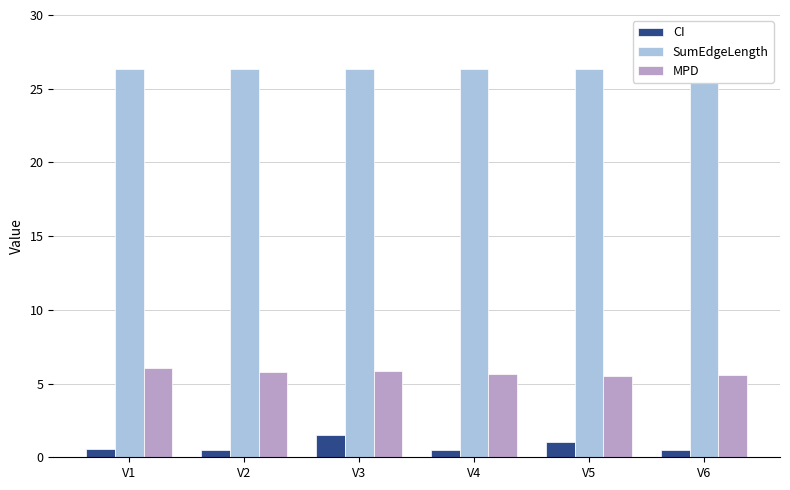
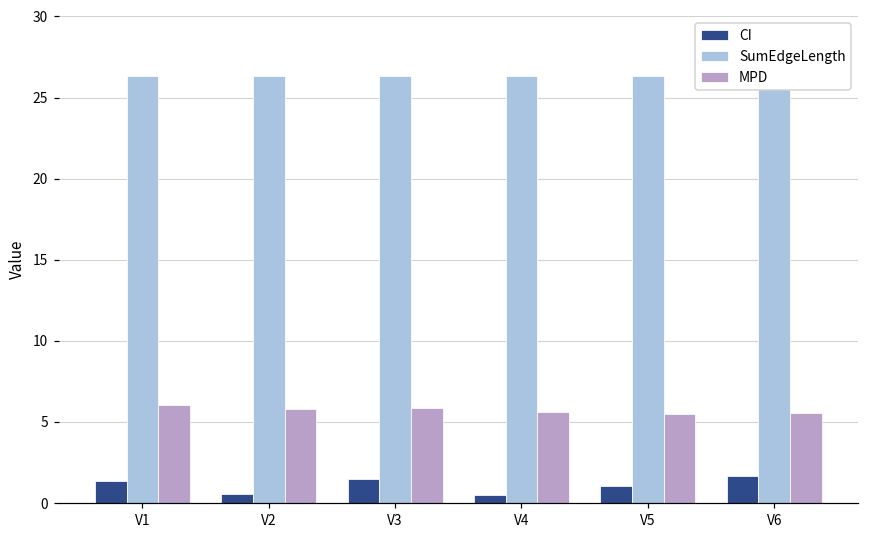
  {
    "CI": {
-     "V1": 0.6,
+     "V1": 1.3,
      "V2": 0.5,
      "V3": 1.5,
      "V4": 0.5,
      "V5": 1.0,
-     "V6": 0.5
+     "V6": 1.7
    }
  }
